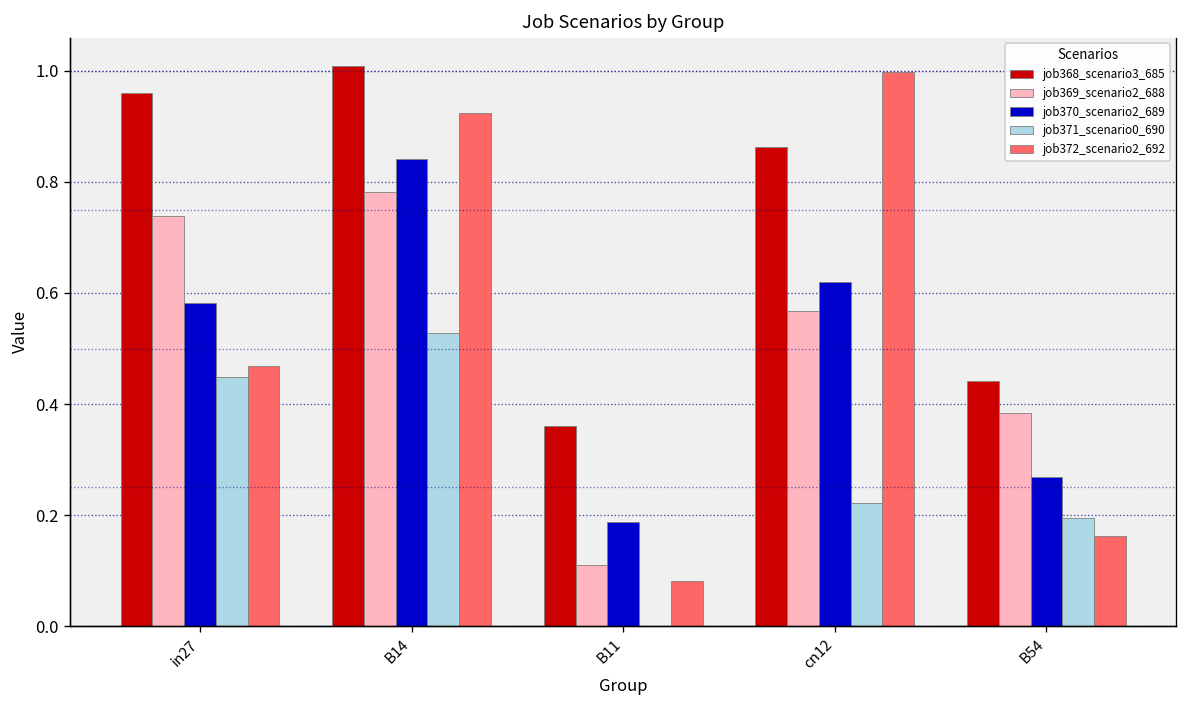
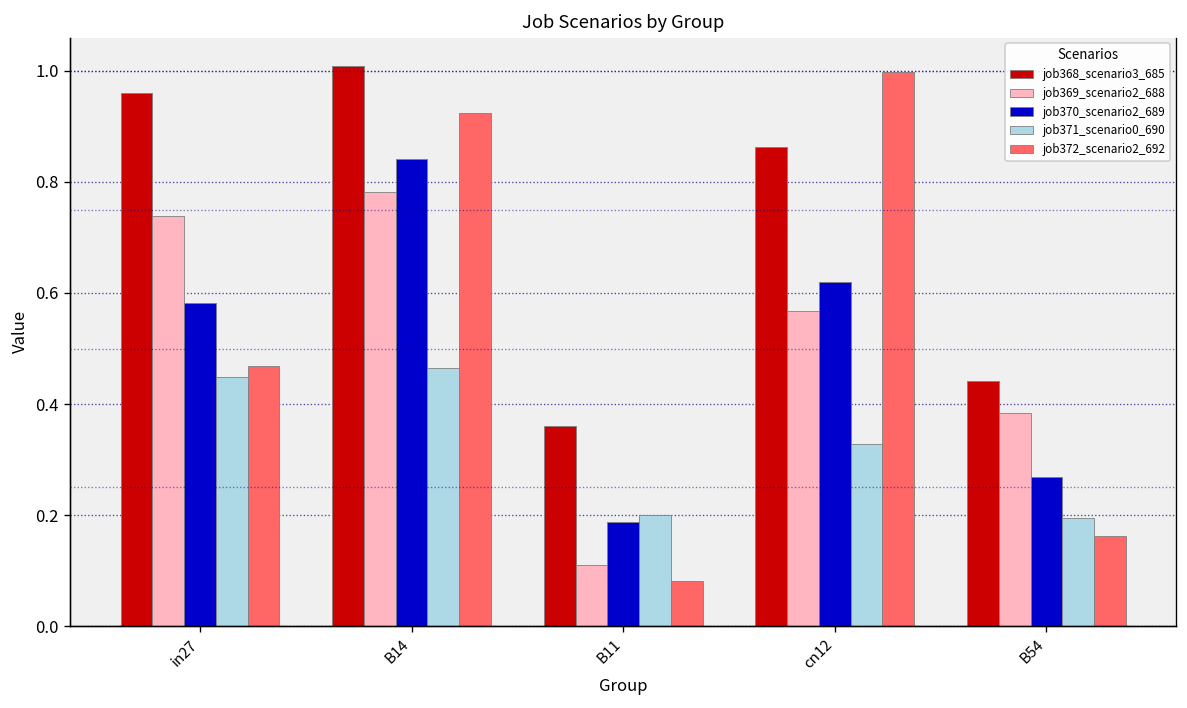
  {
    "job368_scenario3_685": {
      "in27": 0.96,
      "B14": 1.01,
      "B11": 0.36,
      "cn12": 0.86,
      "B54": 0.44
    },
    "job369_scenario2_688": {
      "in27": 0.74,
      "B14": 0.78,
      "B11": 0.11,
      "cn12": 0.57,
      "B54": 0.38
    },
    "job370_scenario2_689": {
      "in27": 0.58,
      "B14": 0.84,
      "B11": 0.19,
      "cn12": 0.62,
      "B54": 0.27
    },
    "job371_scenario0_690": {
      "in27": 0.45,
-     "B14": 0.53,
-     "B11": 0.0,
-     "cn12": 0.22,
+     "B14": 0.47,
+     "B11": 0.2,
+     "cn12": 0.33,
      "B54": 0.19
    },
    "job372_scenario2_692": {
      "in27": 0.47,
      "B14": 0.92,
      "B11": 0.08,
      "cn12": 1.00,
      "B54": 0.16
    }
  }
